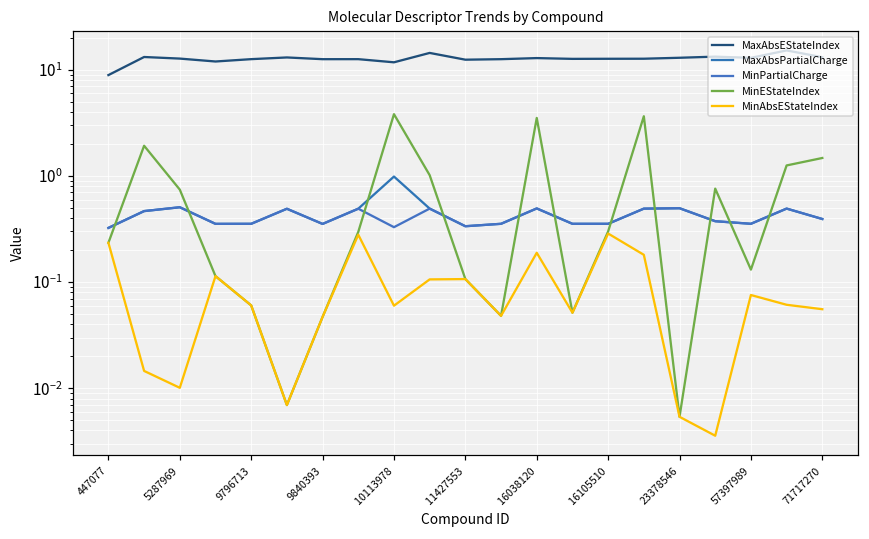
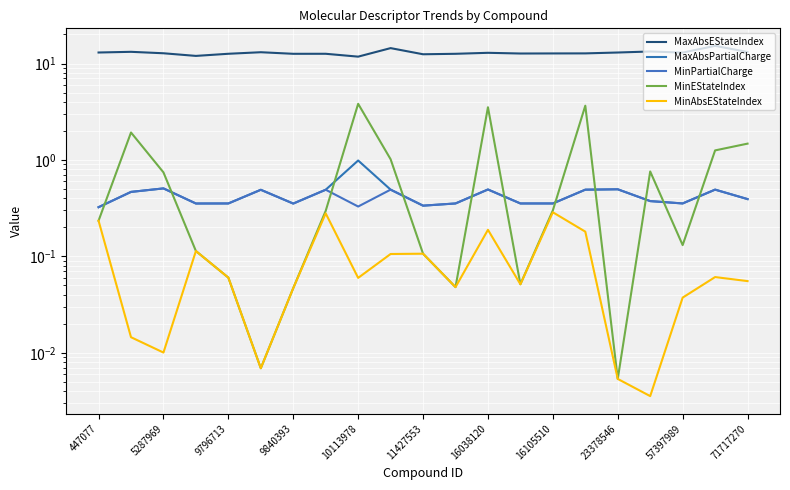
  {
    "MaxAbsEStateIndex": {
-     "447077": 9,
+     "447077": 13,
      "5287969": 13,
      "9796713": 13,
      "9840393": 13,
      "10113978": 12,
      "11427553": 12,
      "16038120": 13,
      "16105510": 13,
      "23378546": 13
    },
    "MinEStateIndex": {
      "5287969": 0.7,
      "10113978": 3.8,
      "16038120": 3.5,
      "57397989": 0.13,
      "71717270": 1.5
    },
    "MinAbsEStateIndex": {
      "5287969": 0.010,
      "10113978": 0.06,
      "16038120": 0.19,
-     "57397989": 0.08,
+     "57397989": 0.037,
      "71717270": 0.06
    }
  }
